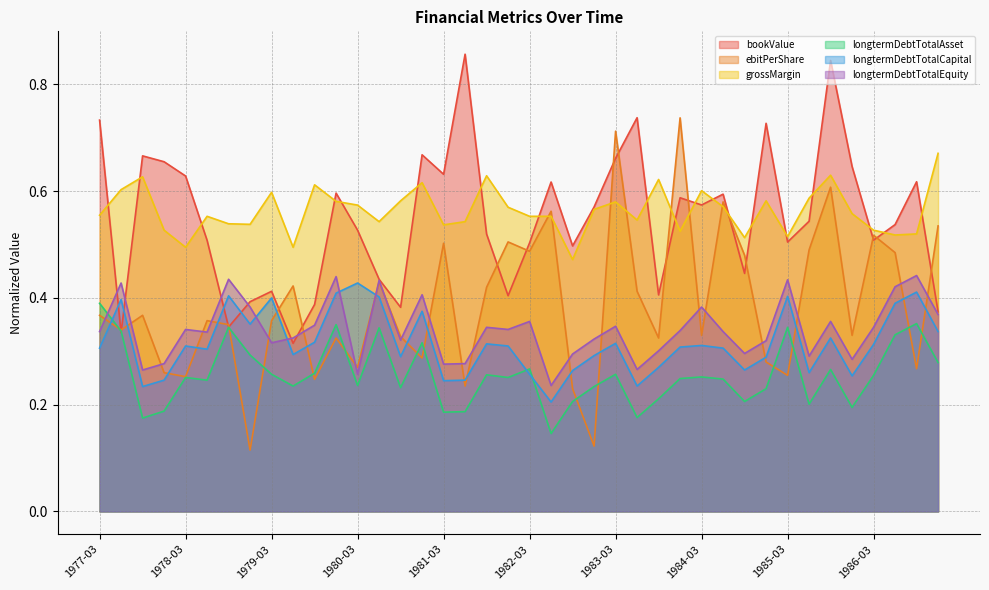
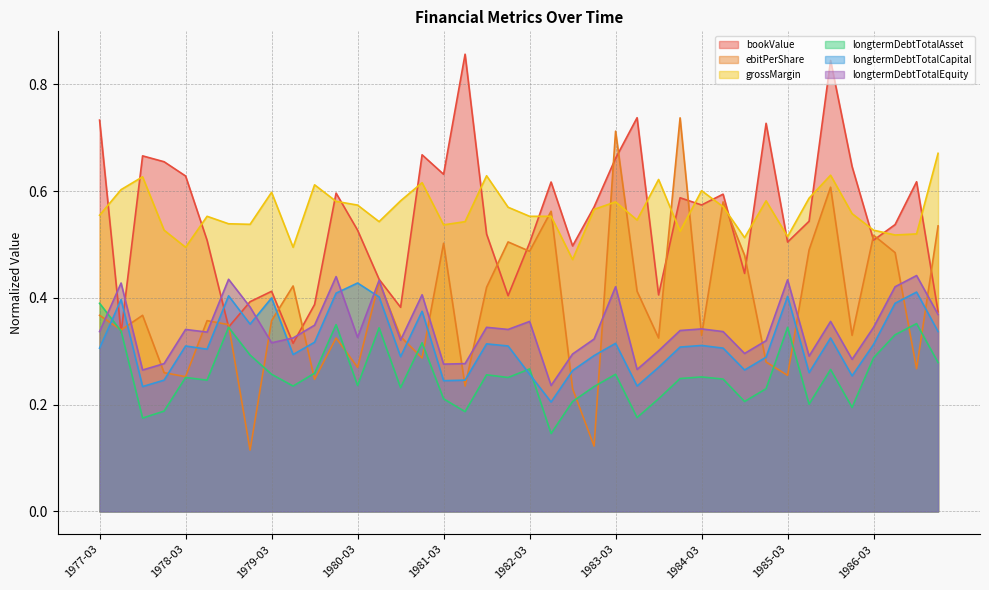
  {
    "longtermDebtTotalAsset": {
      "1977-03": 0.39,
      "1979-03": 0.26,
      "1980-03": 0.24,
-     "1981-03": 0.19,
+     "1981-03": 0.21,
      "1982-03": 0.27,
      "1983-03": 0.26,
      "1984-03": 0.25,
      "1985-03": 0.35,
-     "1986-03": 0.26
+     "1986-03": 0.29
    },
    "longtermDebtTotalCapital": {
      "1977-03": 0.31,
      "1978-03": 0.31,
      "1979-03": 0.40,
      "1980-03": 0.43,
      "1981-03": 0.25,
      "1982-03": 0.26,
      "1983-03": 0.32,
      "1984-03": 0.31,
      "1985-03": 0.40,
      "1986-03": 0.31
    },
    "longtermDebtTotalEquity": {
      "1977-03": 0.34,
      "1978-03": 0.34,
      "1979-03": 0.32,
-     "1980-03": 0.26,
+     "1980-03": 0.33,
      "1981-03": 0.28,
      "1982-03": 0.36,
-     "1983-03": 0.35,
-     "1984-03": 0.38,
+     "1983-03": 0.42,
+     "1984-03": 0.34,
      "1985-03": 0.43,
      "1986-03": 0.35
    }
  }
